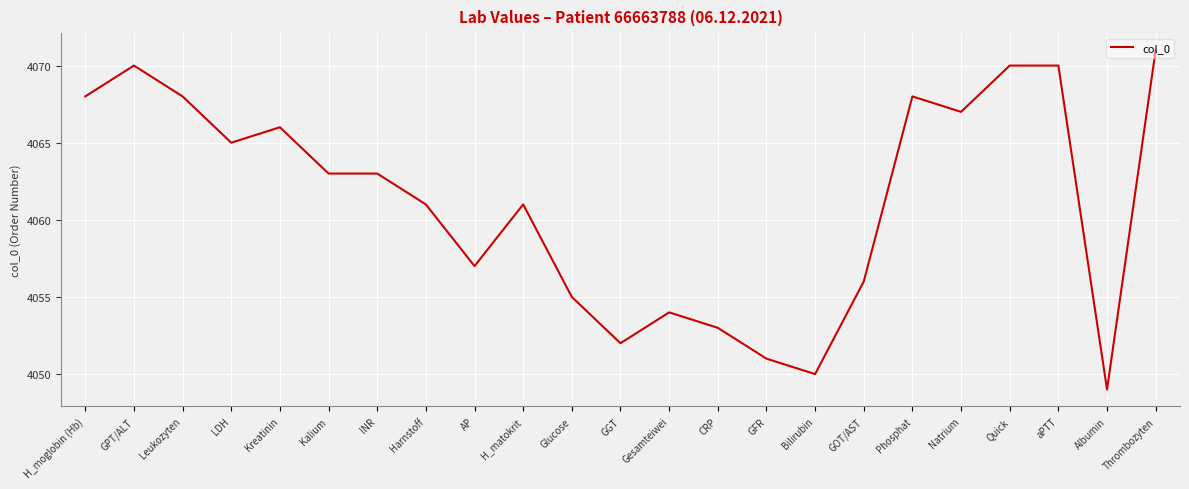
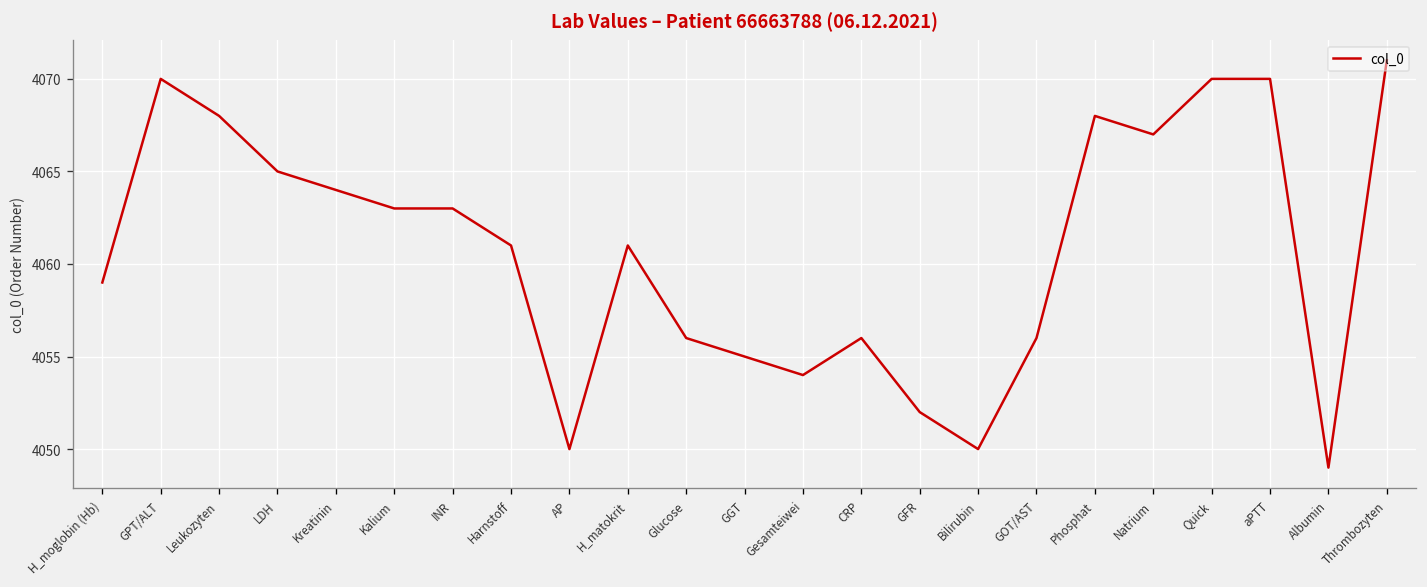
  {
-   "H_moglobin (Hb)": 4068,
+   "H_moglobin (Hb)": 4059,
    "GPT/ALT": 4070,
    "Leukozyten": 4068,
    "LDH": 4065,
-   "Kreatinin": 4066,
+   "Kreatinin": 4064,
    "Kalium": 4063,
    "INR": 4063,
    "Harnstoff": 4061,
-   "AP": 4057,
+   "AP": 4050,
    "H_matokrit": 4061,
-   "Glucose": 4055,
-   "GGT": 4052,
+   "Glucose": 4056,
+   "GGT": 4055,
    "Gesamteiwei": 4054,
-   "CRP": 4053,
-   "GFR": 4051,
+   "CRP": 4056,
+   "GFR": 4052,
    "Bilirubin": 4050,
    "GOT/AST": 4056,
    "Phosphat": 4068,
    "Natrium": 4067,
    "Quick": 4070,
    "aPTT": 4070,
    "Albumin": 4049
  }
